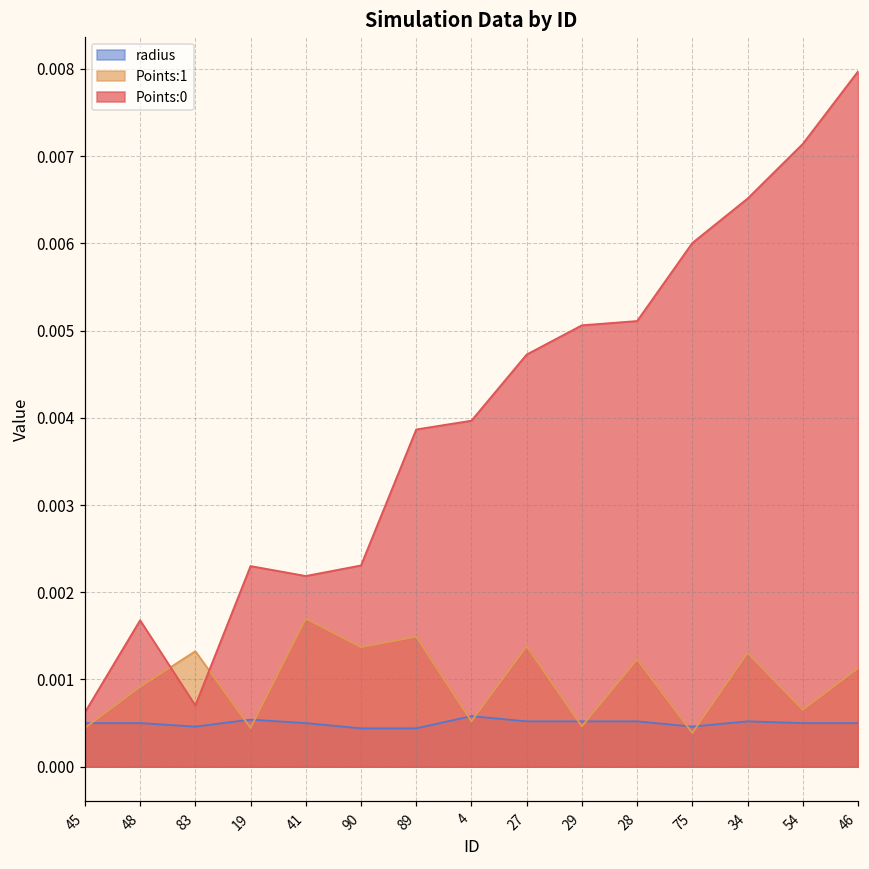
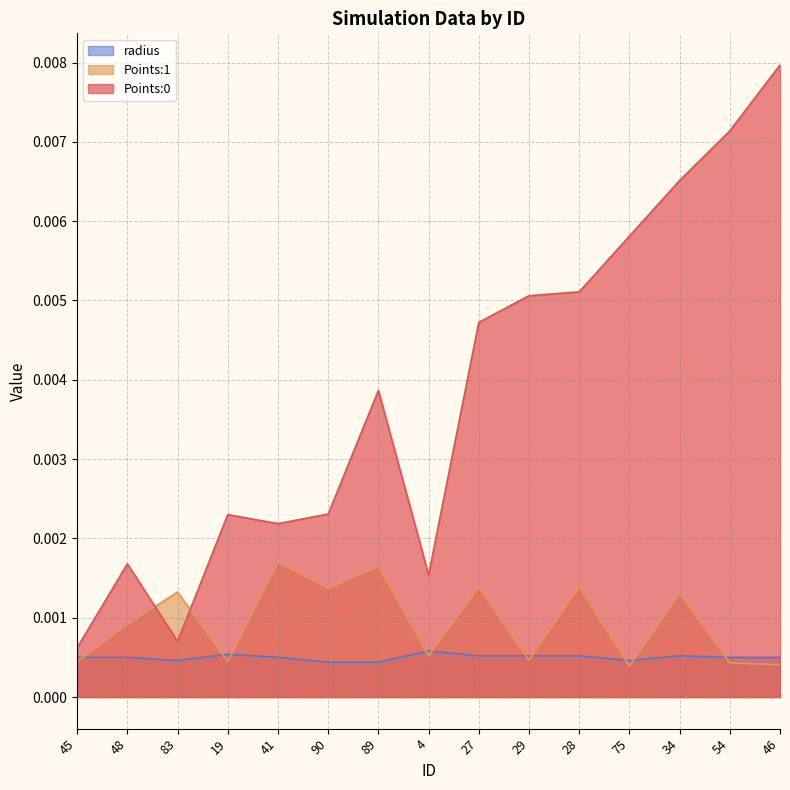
  {
    "radius": {
      "45": 0.0005,
      "48": 0.0005,
      "83": 0.0005,
      "19": 0.0005,
      "41": 0.0005,
      "90": 0.0004,
      "89": 0.0004,
      "4": 0.0006,
      "27": 0.0005,
      "29": 0.0005,
      "28": 0.0005,
      "75": 0.0005,
      "34": 0.0005,
      "54": 0.0005,
      "46": 0.0005
    },
    "Points:1": {
      "45": 0.0004,
      "48": 0.0009,
      "83": 0.0013,
      "19": 0.0004,
      "41": 0.0017,
      "90": 0.0014,
-     "89": 0.0015,
+     "89": 0.0016,
      "4": 0.0005,
      "27": 0.0014,
      "29": 0.0005,
-     "28": 0.0012,
+     "28": 0.0014,
      "75": 0.0004,
      "34": 0.0013,
-     "54": 0.0007,
-     "46": 0.0011
+     "54": 0.0004,
+     "46": 0.0004
    },
    "Points:0": {
      "45": 0.0006,
      "48": 0.0017,
      "83": 0.0007,
      "19": 0.0023,
      "41": 0.0022,
      "90": 0.0023,
      "89": 0.0039,
-     "4": 0.0040,
+     "4": 0.0015,
      "27": 0.0047,
      "29": 0.0051,
      "28": 0.0051,
-     "75": 0.0060,
+     "75": 0.0058,
      "34": 0.0065,
      "54": 0.0071,
      "46": 0.0080
    }
  }
